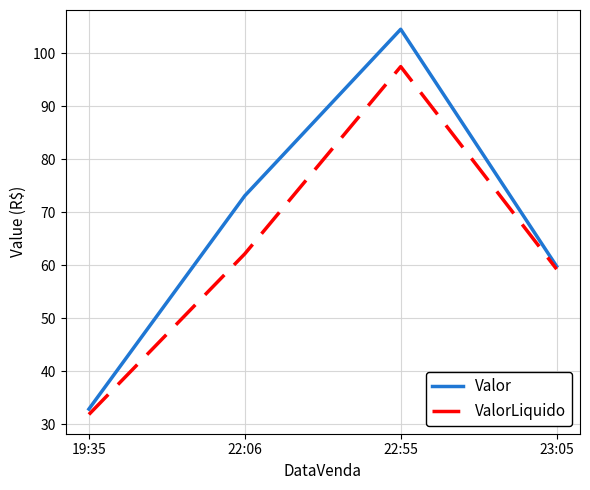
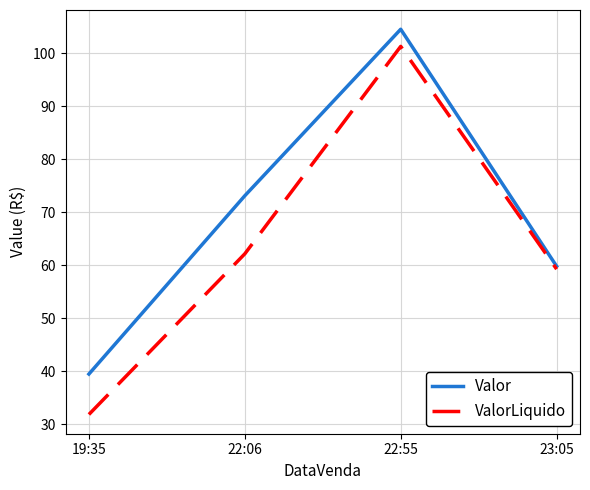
  {
    "Valor": {
-     "19:35": 33,
+     "19:35": 39,
      "22:06": 73,
      "22:55": 104,
      "23:05": 60
    },
    "ValorLiquido": {
      "19:35": 32,
      "22:06": 62,
-     "22:55": 97,
+     "22:55": 101,
      "23:05": 59
    }
  }
